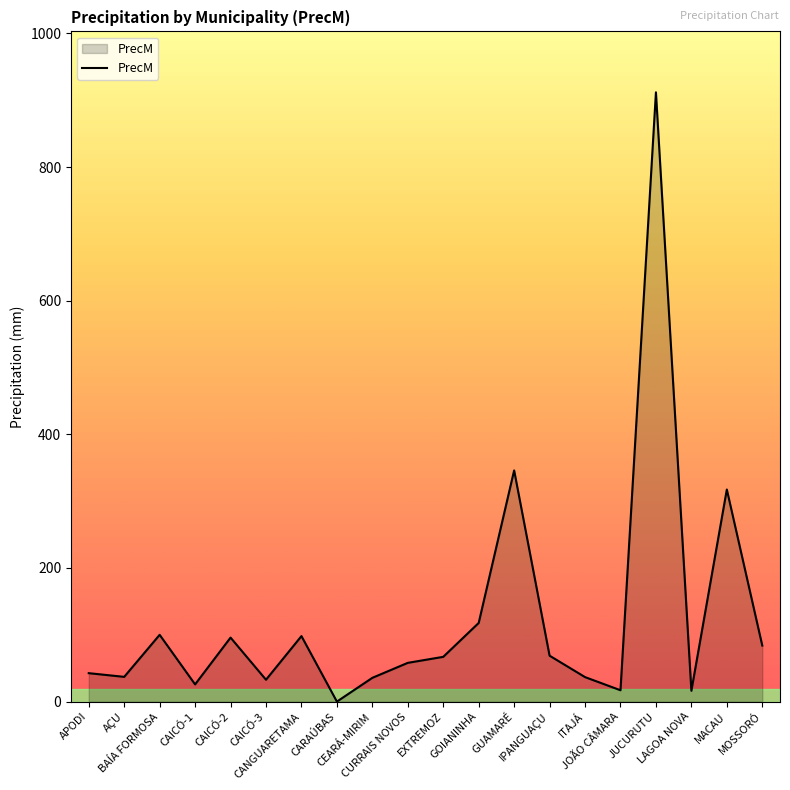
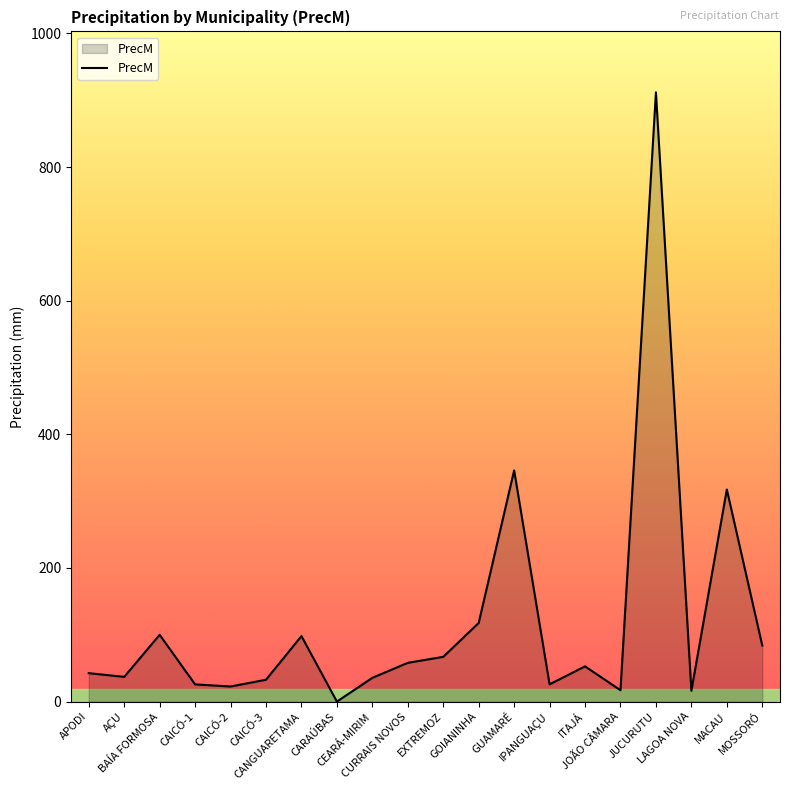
  {
    "APODI": 40,
    "AÇU": 40,
    "BAÍA FORMOSA": 100,
    "CAICÓ-1": 30,
-   "CAICÓ-2": 100,
+   "CAICÓ-2": 20,
    "CAICÓ-3": 30,
    "CANGUARETAMA": 100,
    "CEARÁ-MIRIM": 40,
    "CURRAIS NOVOS": 60,
    "EXTREMOZ": 70,
    "GOIANINHA": 120,
    "GUAMARÉ": 350,
-   "IPANGUAÇU": 70,
-   "ITAJÁ": 40,
+   "IPANGUAÇU": 30,
+   "ITAJÁ": 50,
    "JUCURUTU": 910,
    "MACAU": 320,
    "MOSSORÓ": 80
  }
